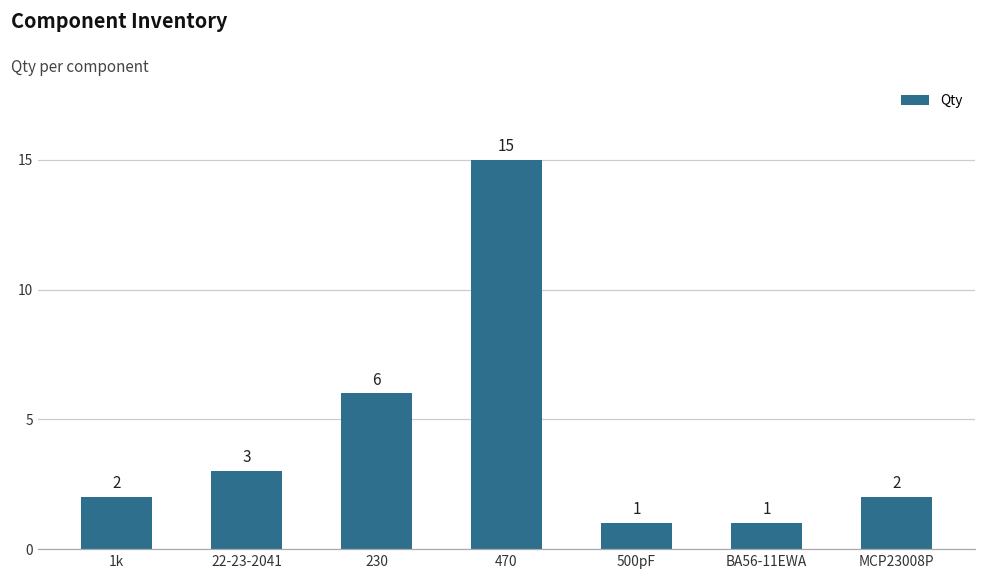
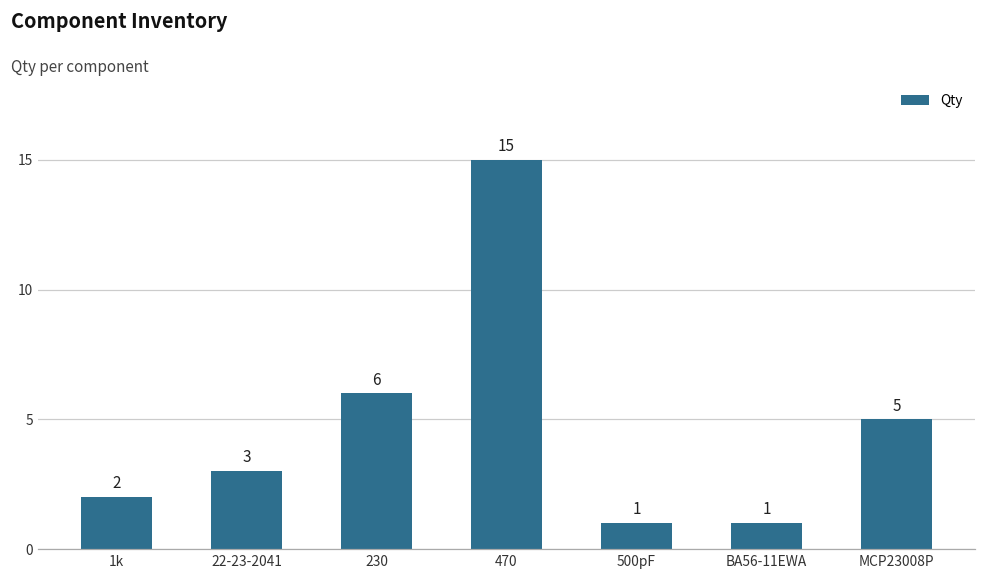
  {
    "1k": 2,
    "22-23-2041": 3,
    "230": 6,
    "470": 15,
    "500pF": 1,
    "BA56-11EWA": 1,
-   "MCP23008P": 2
+   "MCP23008P": 5
  }
